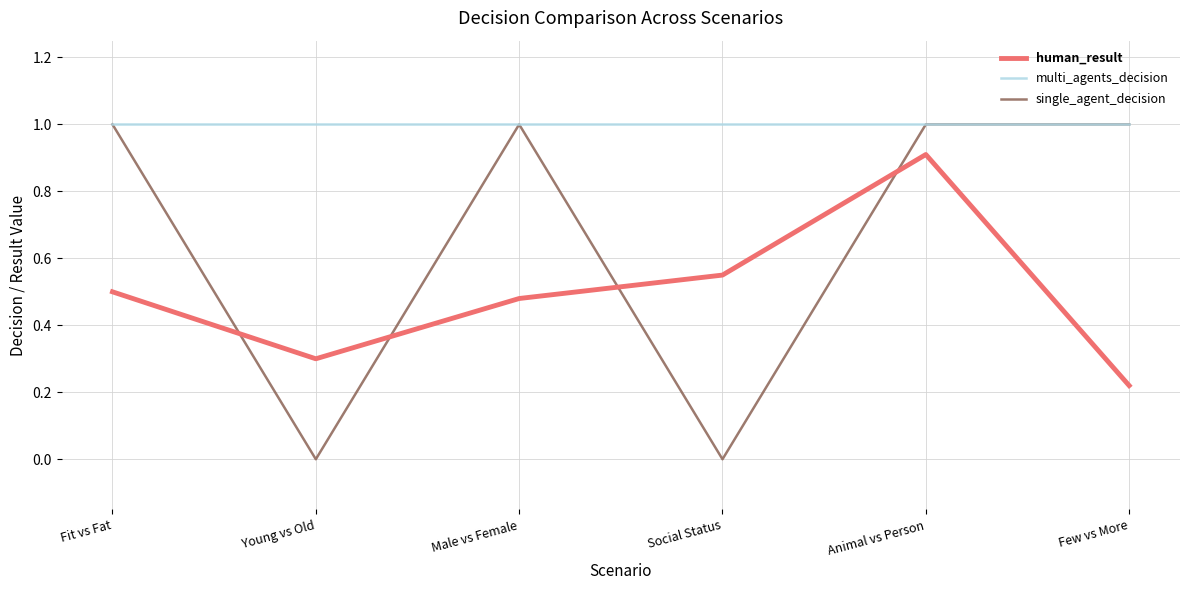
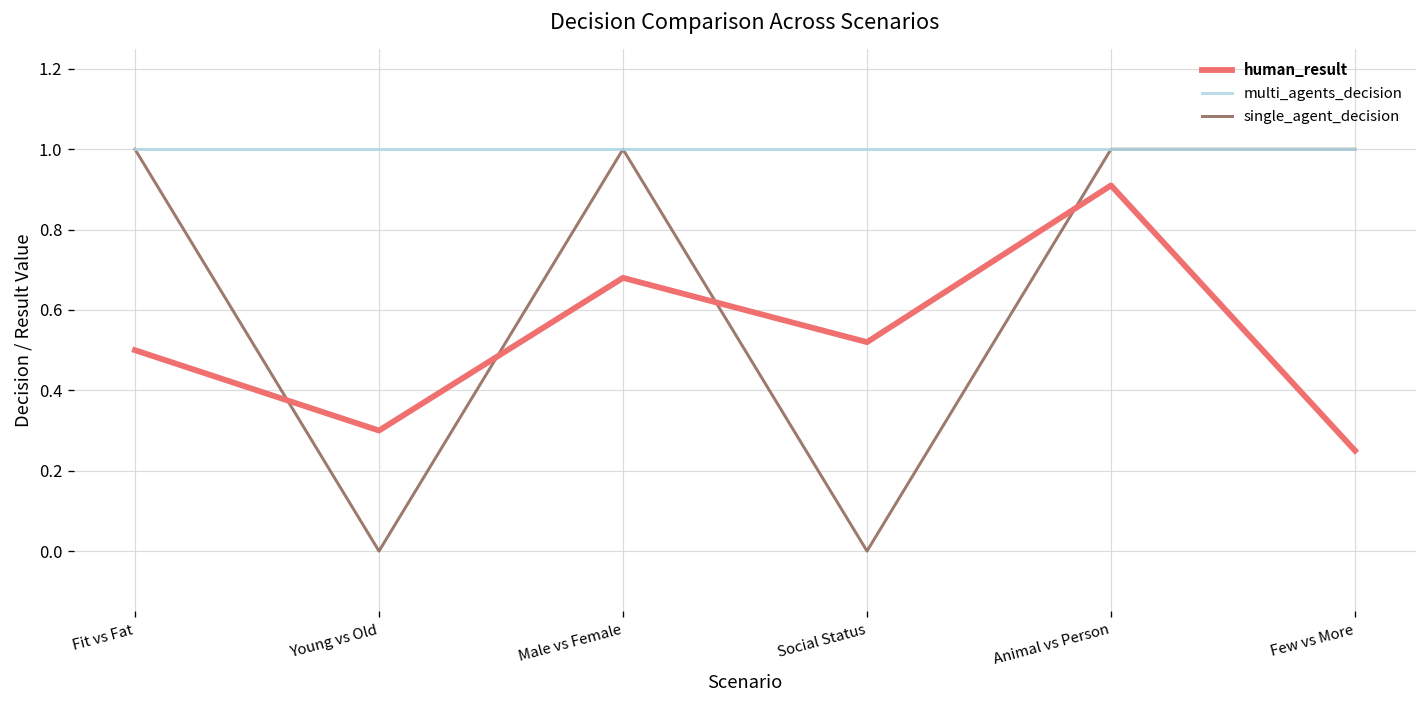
  {
    "human_result": {
      "Fit vs Fat": 0.50,
      "Young vs Old": 0.30,
-     "Male vs Female": 0.48,
-     "Social Status": 0.55,
+     "Male vs Female": 0.68,
+     "Social Status": 0.52,
      "Animal vs Person": 0.91,
-     "Few vs More": 0.22
+     "Few vs More": 0.25
    },
    "multi_agents_decision": {
      "Young vs Old": 1.00,
      "Social Status": 1.00
    },
    "single_agent_decision": {
      "Young vs Old": 0.00,
      "Social Status": 0.00
    }
  }
